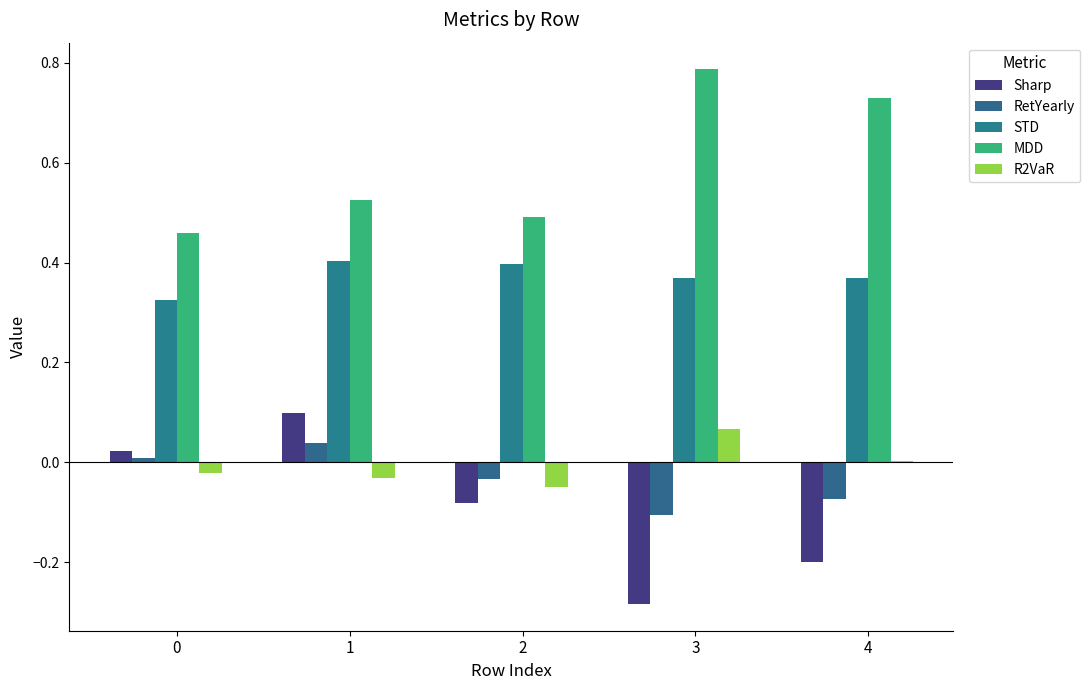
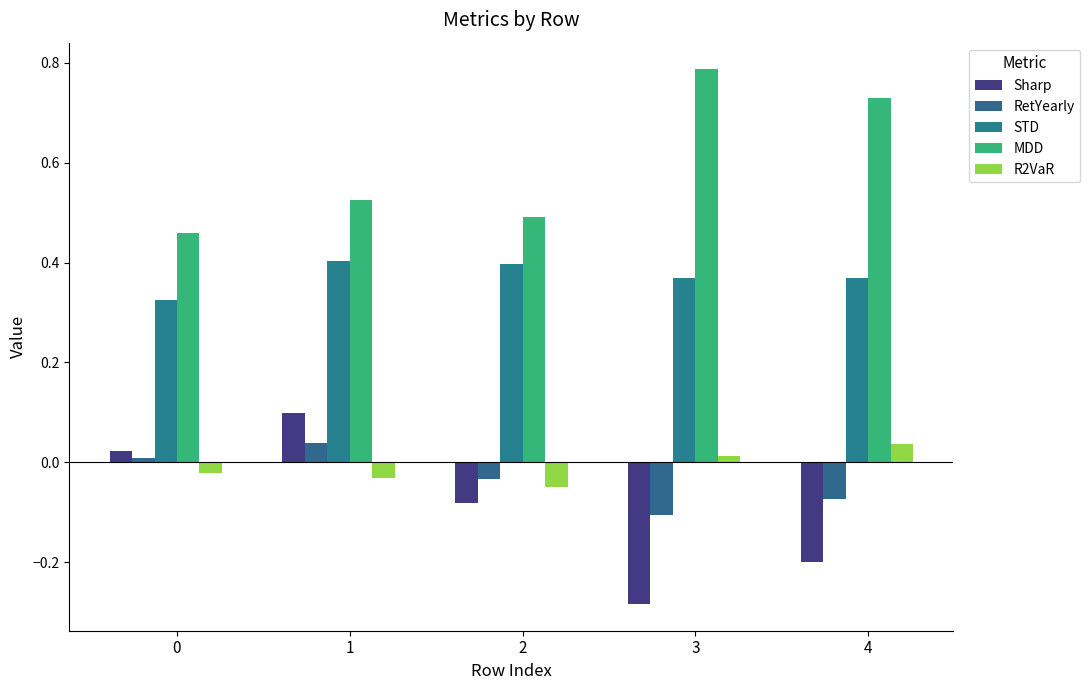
  {
    "R2VaR": {
      "0": -0.02,
      "1": -0.03,
      "2": -0.05,
-     "3": 0.07,
-     "4": 0.00
+     "3": 0.01,
+     "4": 0.04
    }
  }
